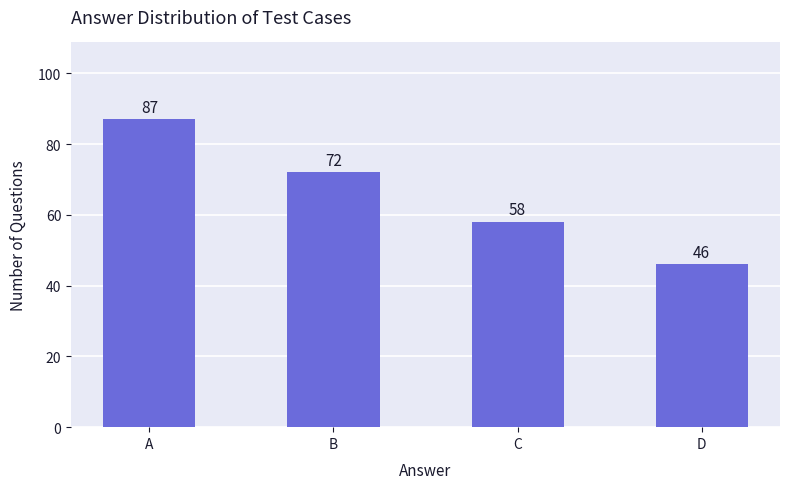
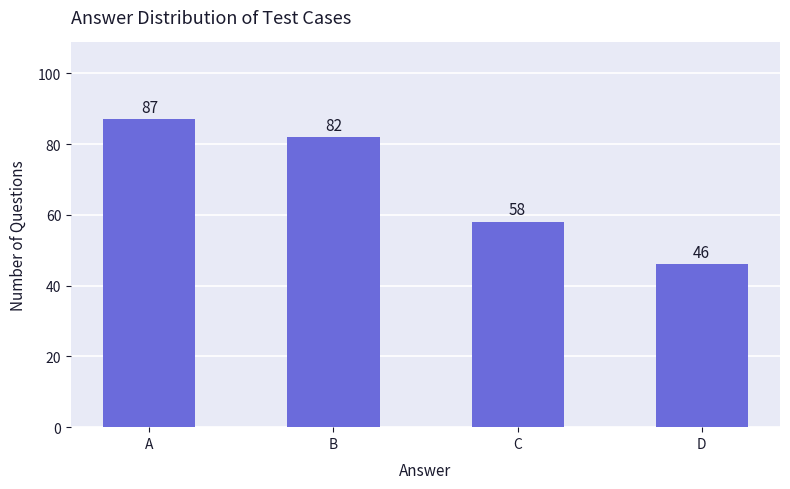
  {
    "A": 87,
-   "B": 72,
+   "B": 82,
    "C": 58,
    "D": 46
  }
